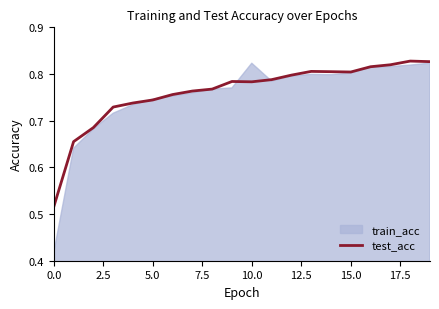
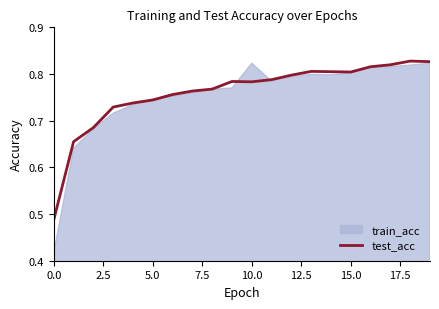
  {
    "test_acc": {
-     "0.0": 0.52,
+     "0.0": 0.49,
      "10.0": 0.78
    },
    "train_acc": {
      "0.0": 0.42,
      "10.0": 0.82
    }
  }
